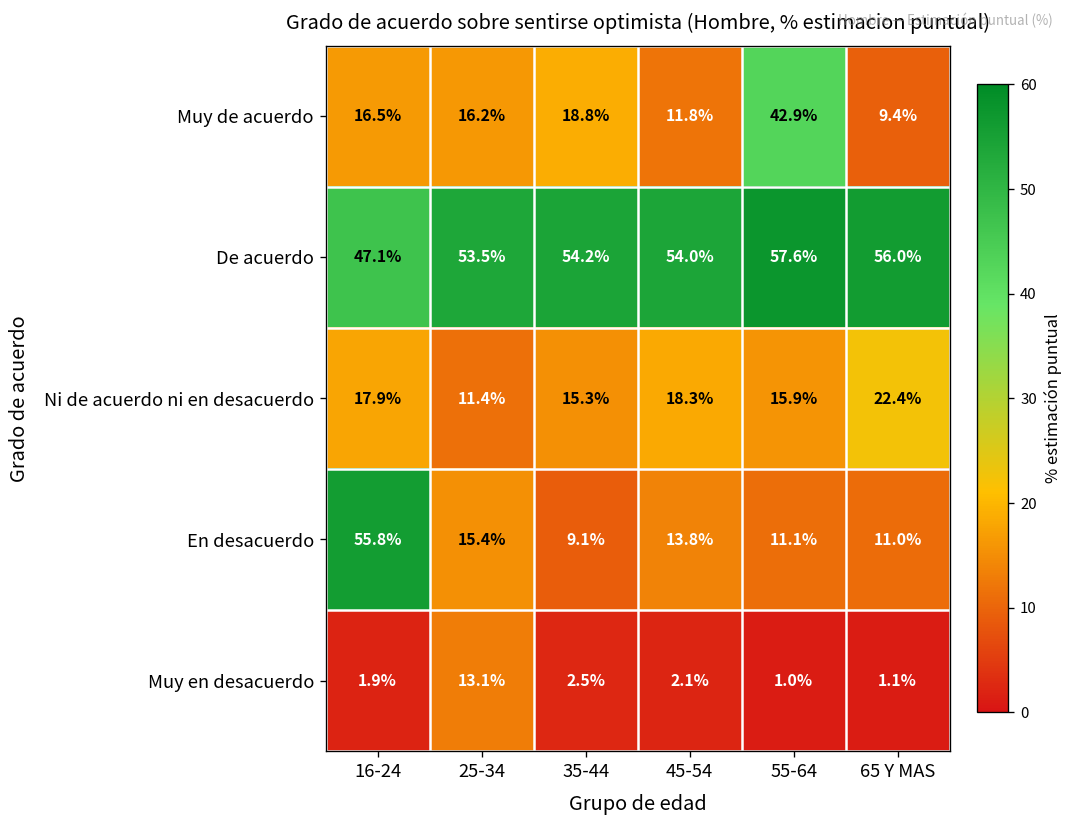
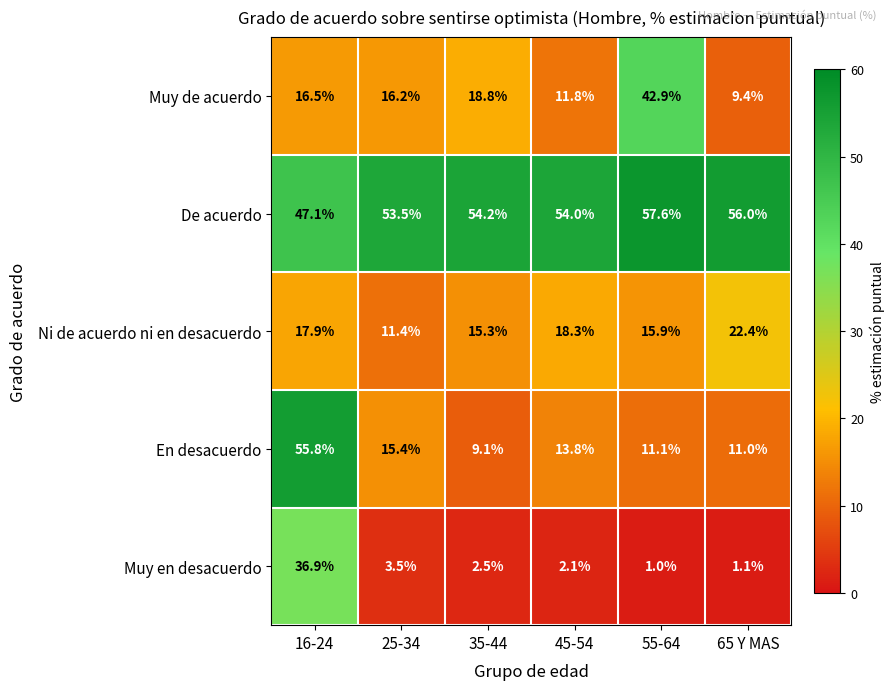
  {
    "Muy de acuerdo": {
      "16-24": "16.5%",
      "25-34": "16.2%",
      "35-44": "18.8%",
      "45-54": "11.8%",
      "55-64": "42.9%",
      "65 Y MAS": "9.4%"
    },
    "De acuerdo": {
      "16-24": "47.1%",
      "25-34": "53.5%",
      "35-44": "54.2%",
      "45-54": "54.0%",
      "55-64": "57.6%",
      "65 Y MAS": "56.0%"
    },
    "Ni de acuerdo ni en desacuerdo": {
      "16-24": "17.9%",
      "25-34": "11.4%",
      "35-44": "15.3%",
      "45-54": "18.3%",
      "55-64": "15.9%",
      "65 Y MAS": "22.4%"
    },
    "En desacuerdo": {
      "16-24": "55.8%",
      "25-34": "15.4%",
      "35-44": "9.1%",
      "45-54": "13.8%",
      "55-64": "11.1%",
      "65 Y MAS": "11.0%"
    },
    "Muy en desacuerdo": {
-     "16-24": "1.9%",
-     "25-34": "13.1%",
+     "16-24": "36.9%",
+     "25-34": "3.5%",
      "35-44": "2.5%",
      "45-54": "2.1%",
      "55-64": "1.0%",
      "65 Y MAS": "1.1%"
    }
  }
